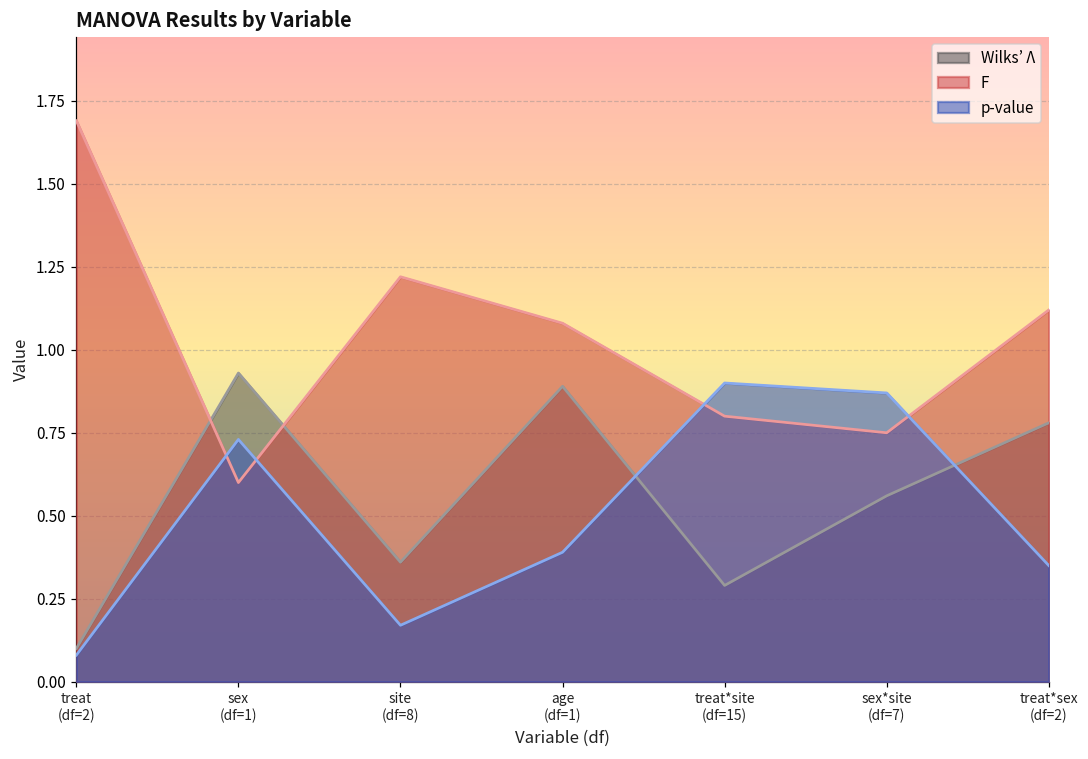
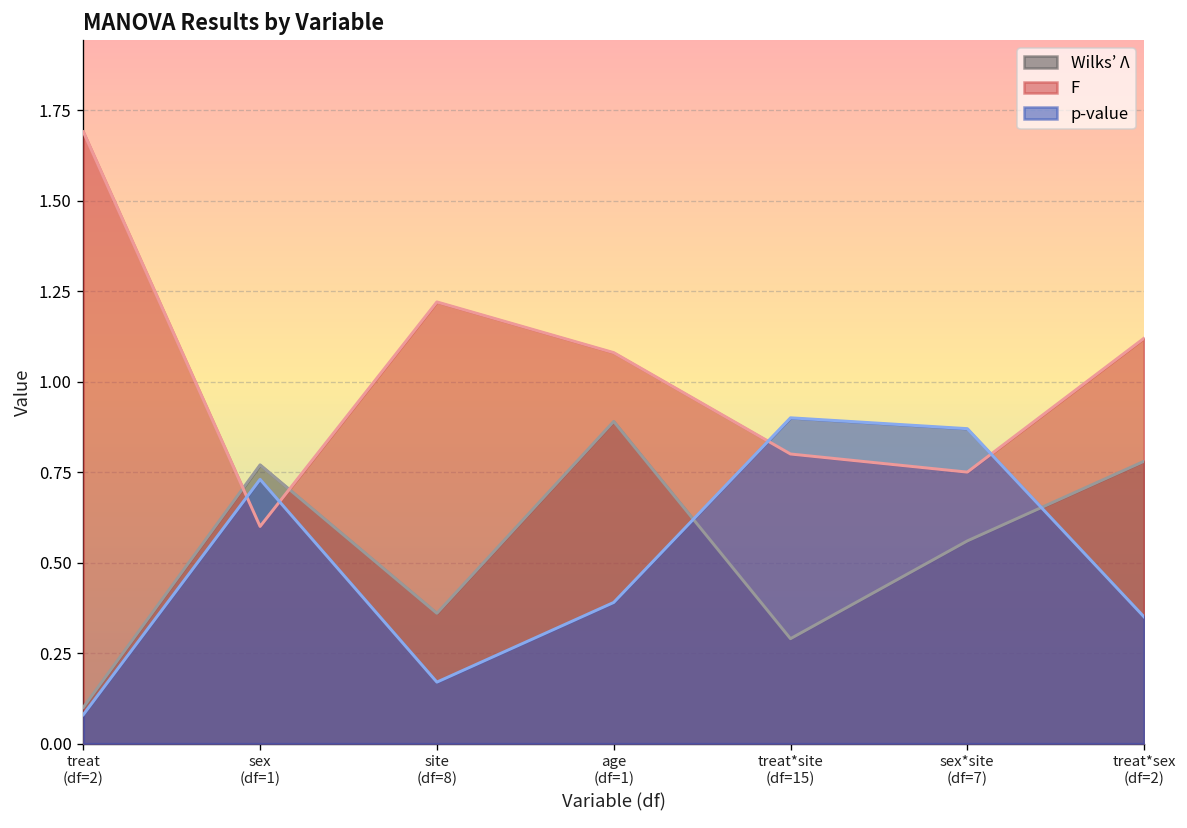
  {
    "Wilks’ Λ": {
      "treat (df=2)": 0.10,
-     "sex (df=1)": 0.93,
+     "sex (df=1)": 0.77,
      "site (df=8)": 0.36,
      "age (df=1)": 0.89,
      "treat*site (df=15)": 0.29,
      "sex*site (df=7)": 0.56,
      "treat*sex (df=2)": 0.78
    },
    "F": {
      "treat (df=2)": 1.69,
      "sex (df=1)": 0.60,
      "site (df=8)": 1.22,
      "age (df=1)": 1.08,
      "treat*site (df=15)": 0.80,
      "sex*site (df=7)": 0.75,
      "treat*sex (df=2)": 1.12
    },
    "p-value": {
      "treat (df=2)": 0.08,
      "sex (df=1)": 0.73,
      "site (df=8)": 0.17,
      "age (df=1)": 0.39,
      "treat*site (df=15)": 0.90,
      "sex*site (df=7)": 0.87,
      "treat*sex (df=2)": 0.35
    }
  }
